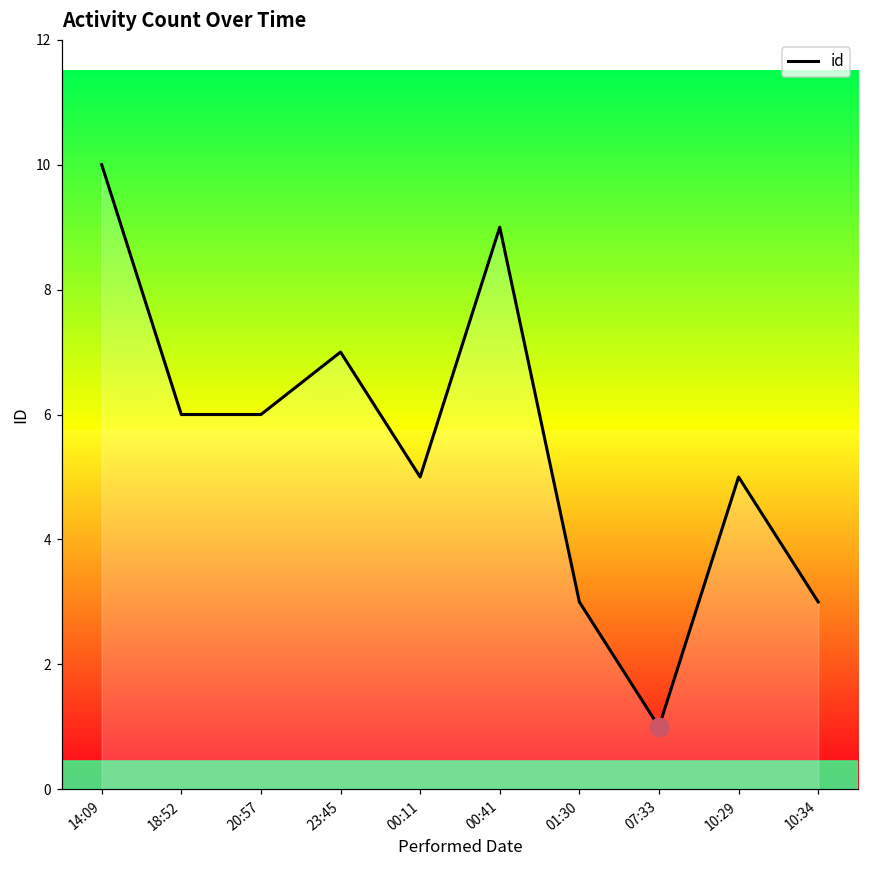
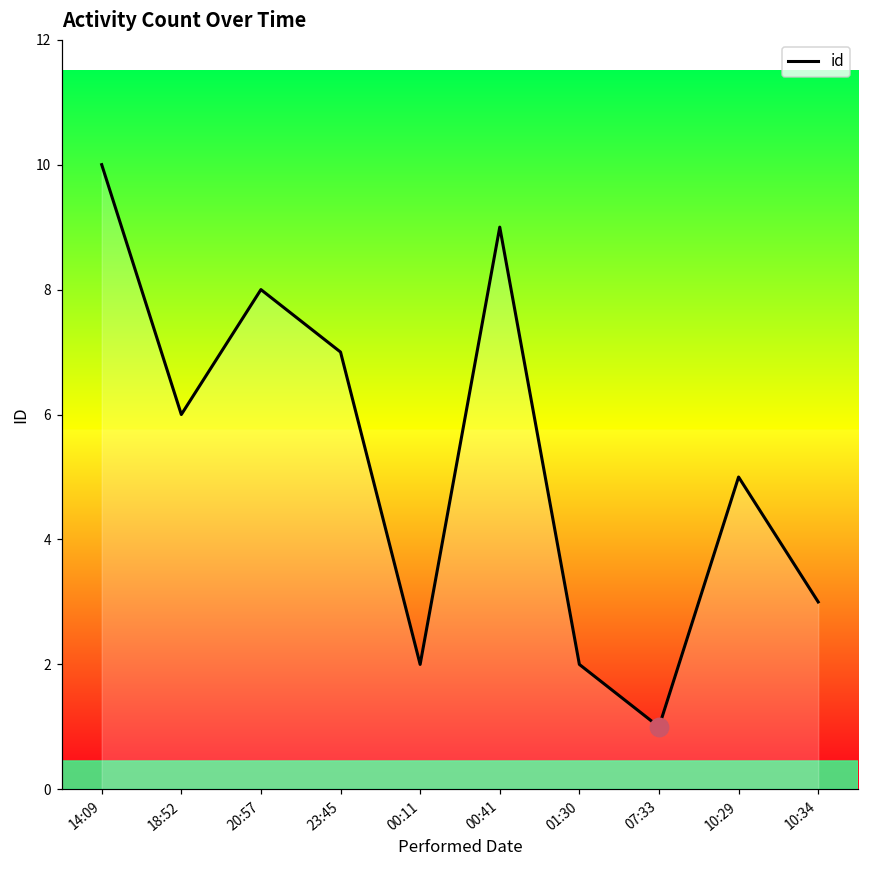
  {
    "id": {
      "14:09": 10,
      "18:52": 6,
-     "20:57": 6,
+     "20:57": 8,
      "23:45": 7,
-     "00:11": 5,
+     "00:11": 2,
      "00:41": 9,
-     "01:30": 3,
+     "01:30": 2,
      "10:29": 5,
      "10:34": 3
    }
  }
